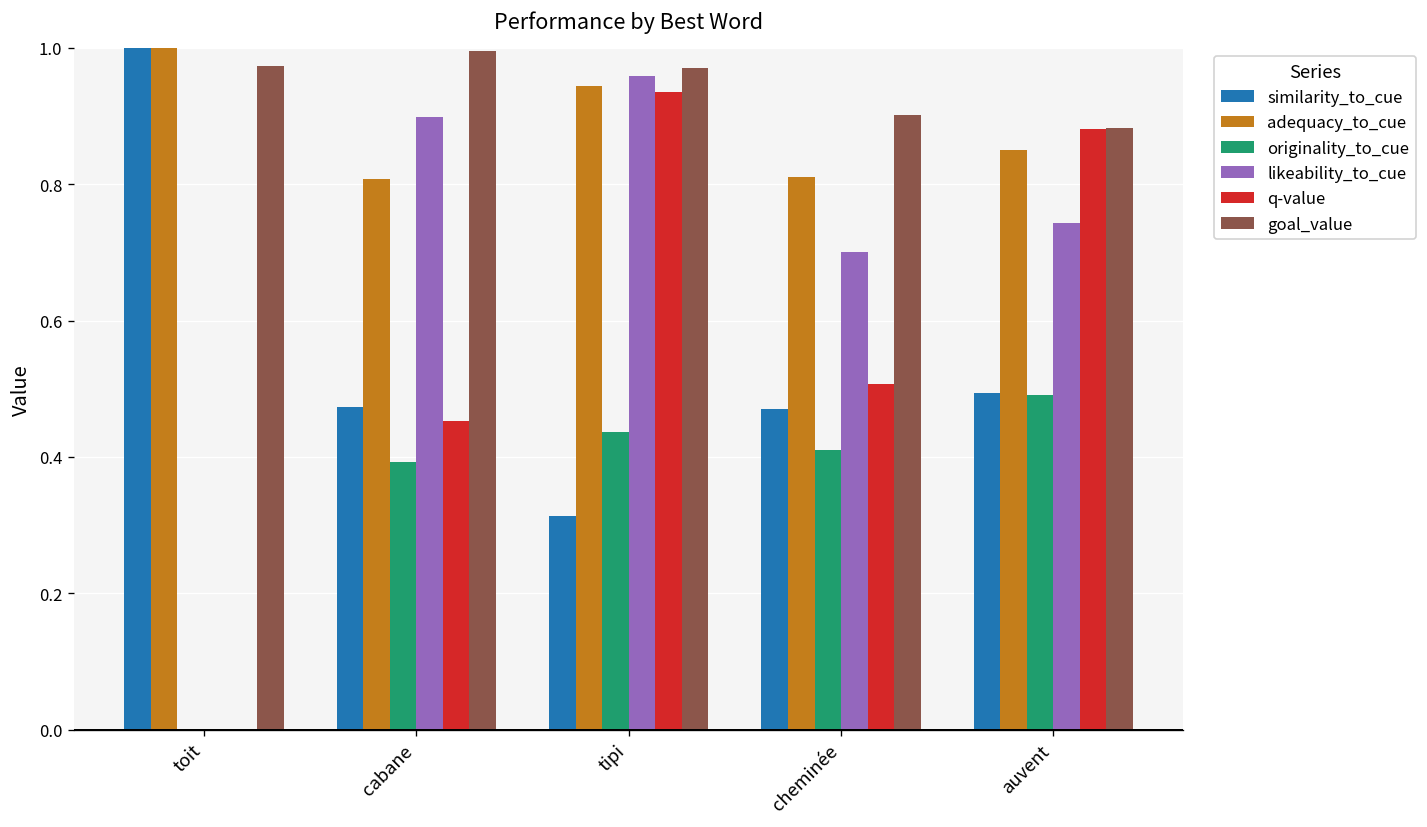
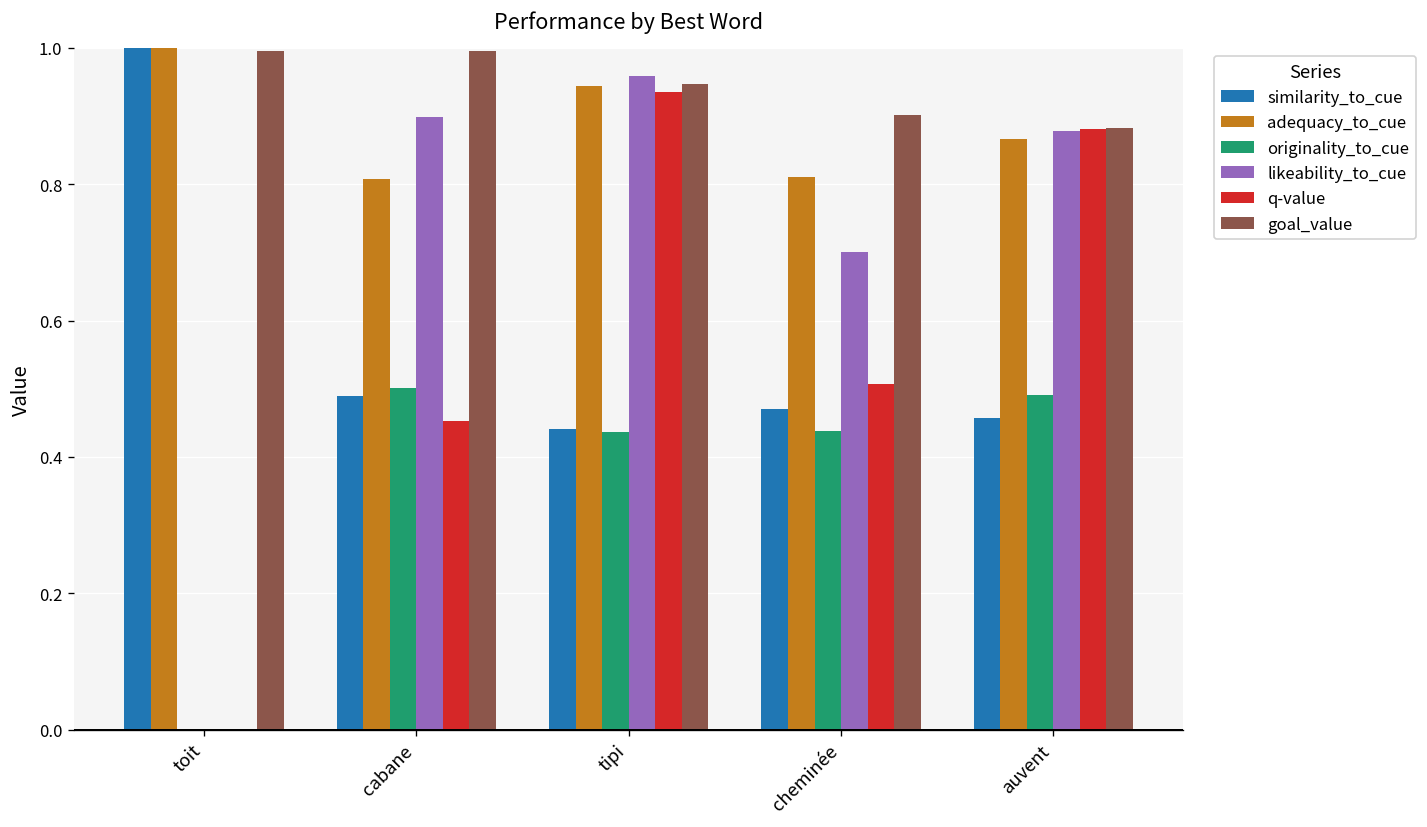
  {
    "similarity_to_cue": {
      "toit": 1.00,
-     "cabane": 0.47,
-     "tipi": 0.31,
+     "cabane": 0.49,
+     "tipi": 0.44,
      "cheminée": 0.47,
-     "auvent": 0.49
+     "auvent": 0.46
    },
    "adequacy_to_cue": {
      "toit": 1.00,
      "cabane": 0.81,
      "tipi": 0.94,
      "cheminée": 0.81,
-     "auvent": 0.85
+     "auvent": 0.87
    },
    "originality_to_cue": {
      "toit": 0.00,
-     "cabane": 0.39,
+     "cabane": 0.50,
      "tipi": 0.44,
-     "cheminée": 0.41,
+     "cheminée": 0.44,
      "auvent": 0.49
    },
    "likeability_to_cue": {
      "toit": 0.00,
      "cabane": 0.90,
      "tipi": 0.96,
      "cheminée": 0.70,
-     "auvent": 0.74
+     "auvent": 0.88
    },
    "q-value": {
      "toit": 0.00,
      "cabane": 0.45,
      "tipi": 0.93,
      "cheminée": 0.51,
      "auvent": 0.88
    },
    "goal_value": {
-     "toit": 0.97,
+     "toit": 1.00,
      "cabane": 1.00,
-     "tipi": 0.97,
+     "tipi": 0.95,
      "cheminée": 0.90,
      "auvent": 0.88
    }
  }
